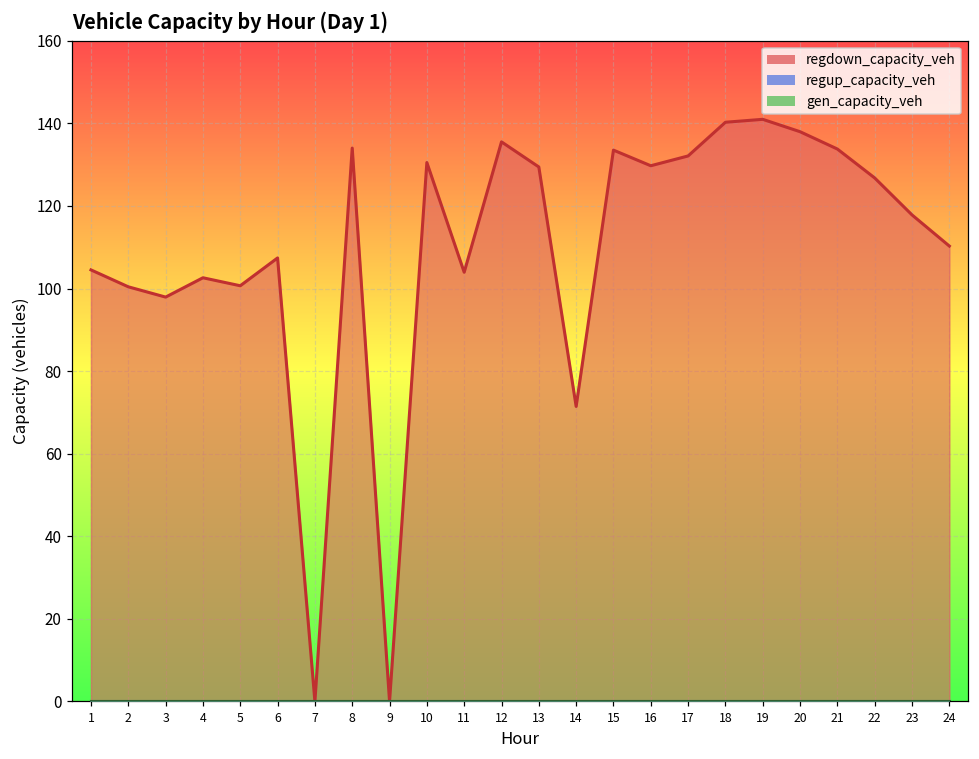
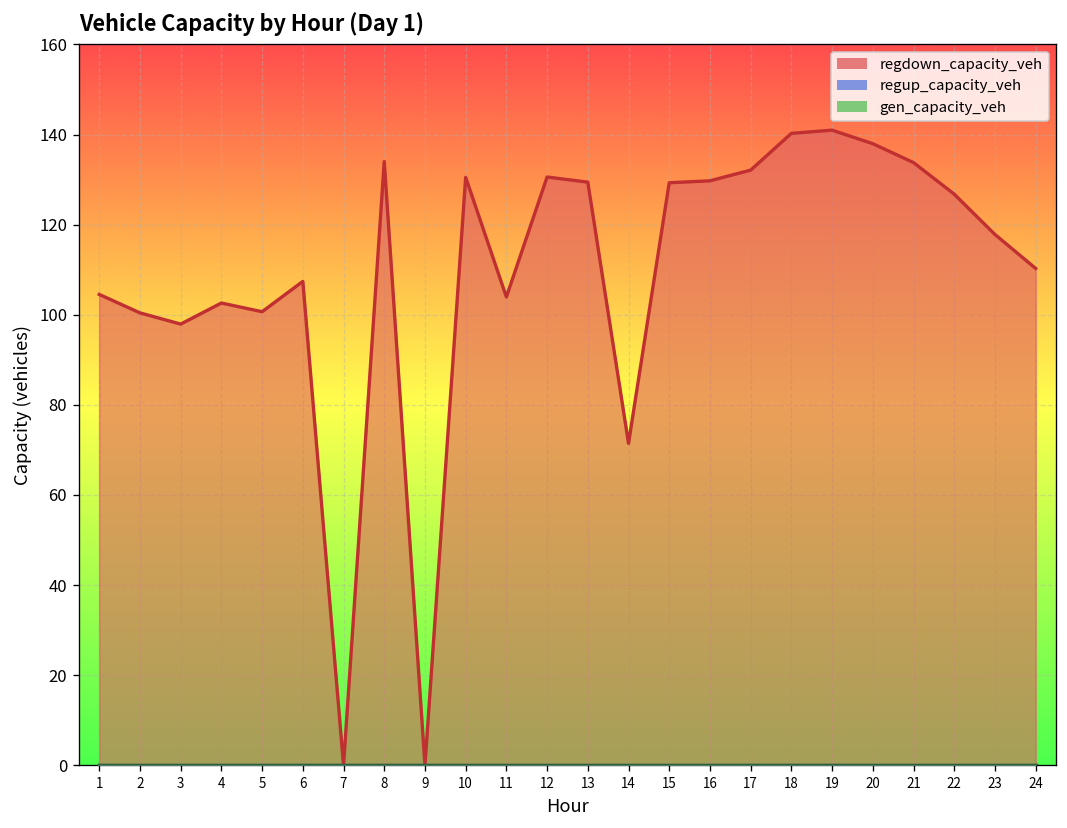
  {
    "regdown_capacity_veh": {
      "1": 105,
      "2": 100,
      "3": 98,
      "4": 103,
      "5": 101,
      "6": 107,
      "8": 134,
      "10": 131,
      "11": 104,
-     "12": 136,
+     "12": 131,
      "13": 129,
      "14": 71,
-     "15": 134,
+     "15": 129,
      "16": 130,
      "17": 132,
      "18": 140,
      "19": 141,
      "20": 138,
      "21": 134,
      "22": 127,
      "23": 118,
      "24": 110
    },
    "gen_capacity_veh": {
      "1": 0,
      "2": 0,
      "3": 0,
      "4": 0,
      "5": 0,
      "6": 0,
      "8": 0,
      "10": 0,
      "11": 0,
      "12": 0,
      "13": 0,
      "14": 0,
      "15": 0,
      "16": 0,
      "17": 0,
      "18": 0,
      "19": 0,
      "20": 0,
      "21": 0,
      "22": 0,
      "23": 0,
      "24": 0
    }
  }
